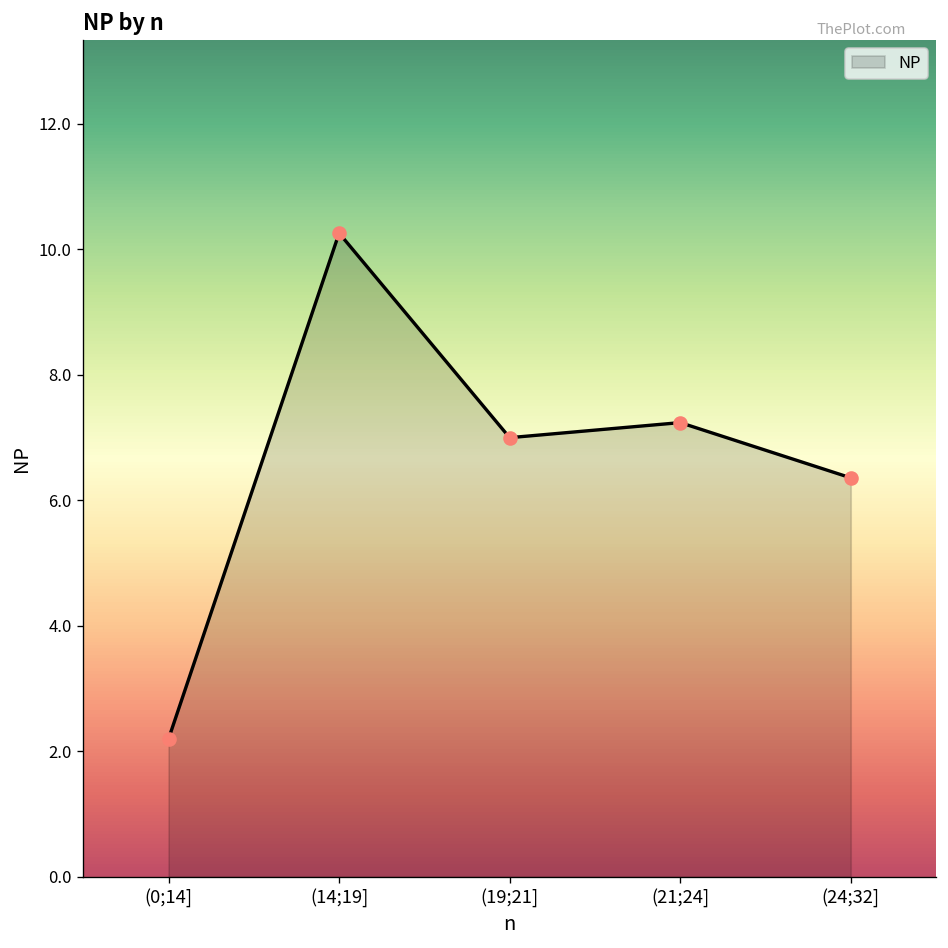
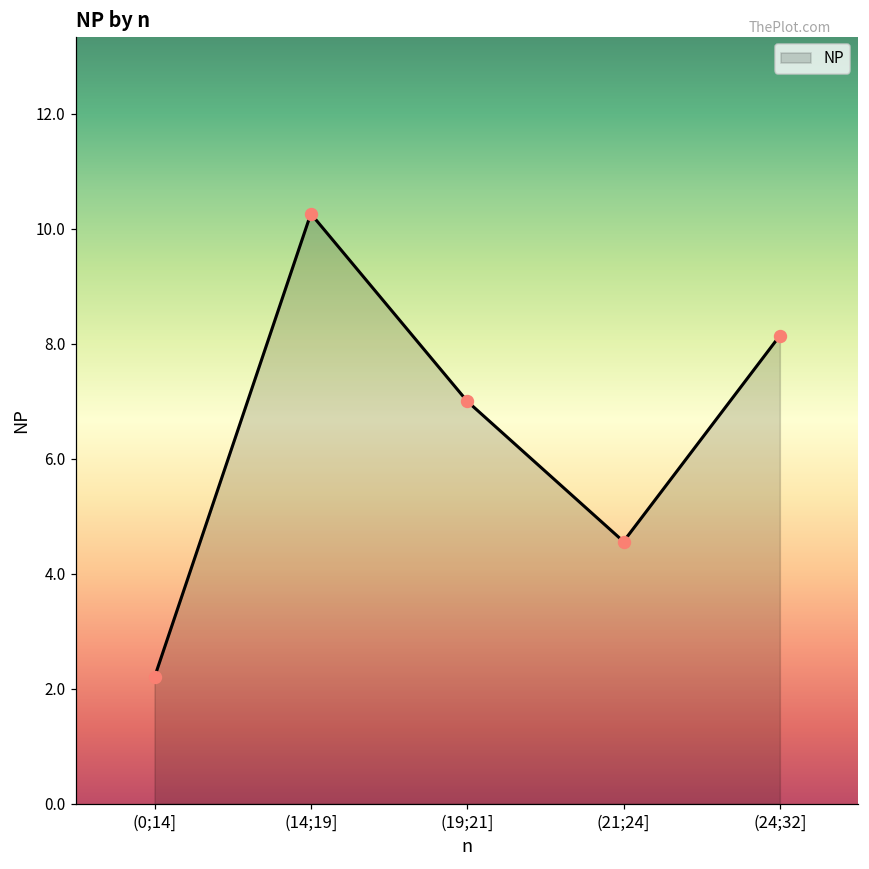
  {
    "(0;14]": 2.2,
    "(14;19]": 10.3,
    "(19;21]": 7.0,
-   "(21;24]": 7.2,
-   "(24;32]": 6.4
+   "(21;24]": 4.6,
+   "(24;32]": 8.1
  }
